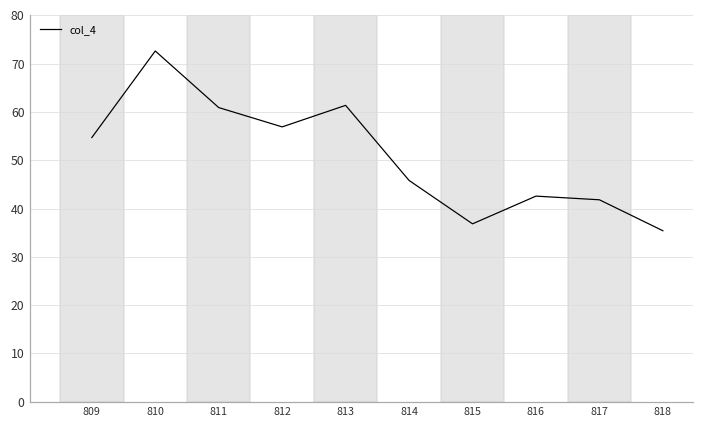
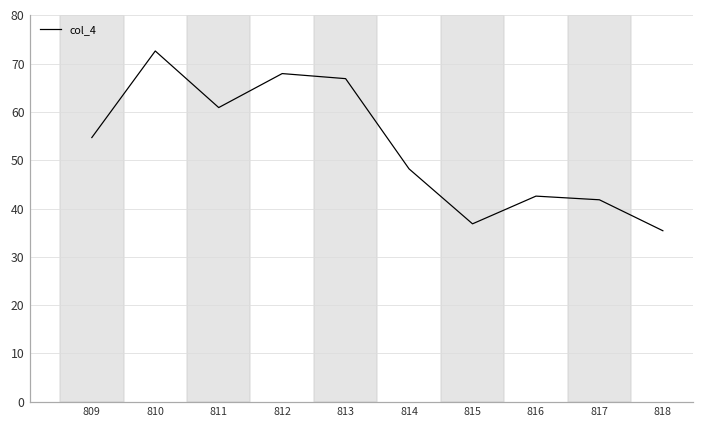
  {
    "809": 55,
    "810": 73,
    "811": 61,
-   "812": 57,
-   "813": 61,
-   "814": 46,
+   "812": 68,
+   "813": 67,
+   "814": 48,
    "815": 37,
    "816": 43,
    "817": 42,
    "818": 35
  }
